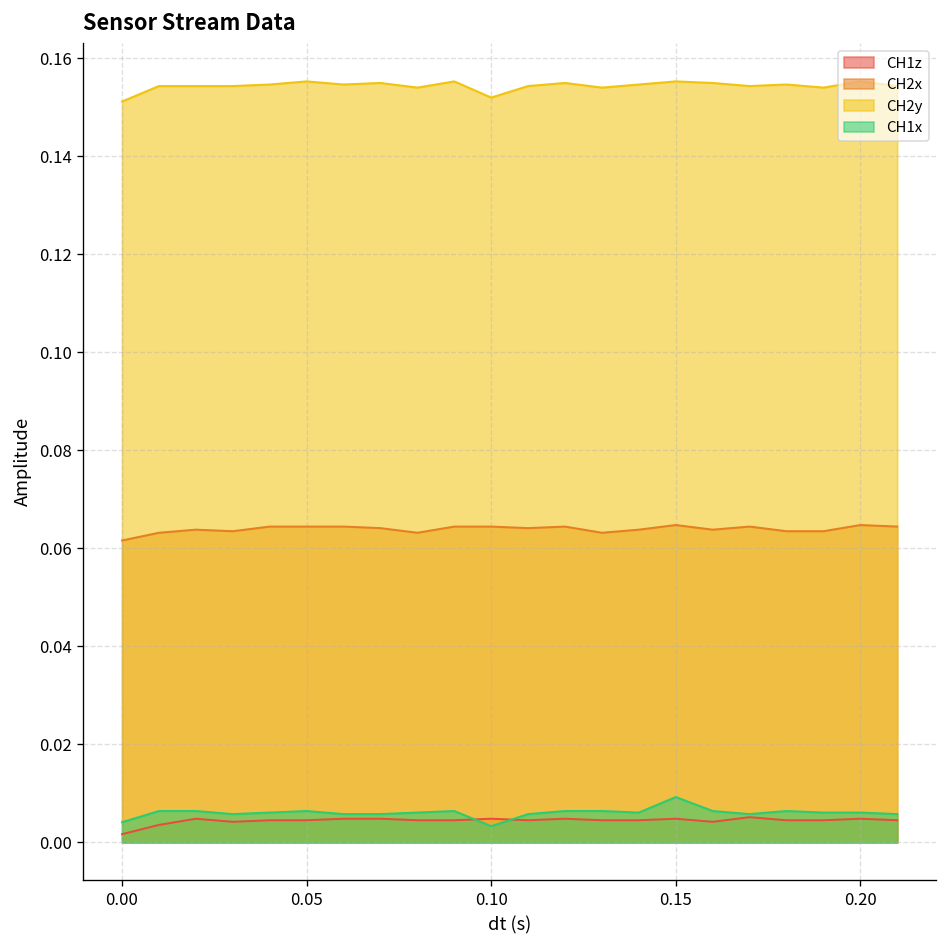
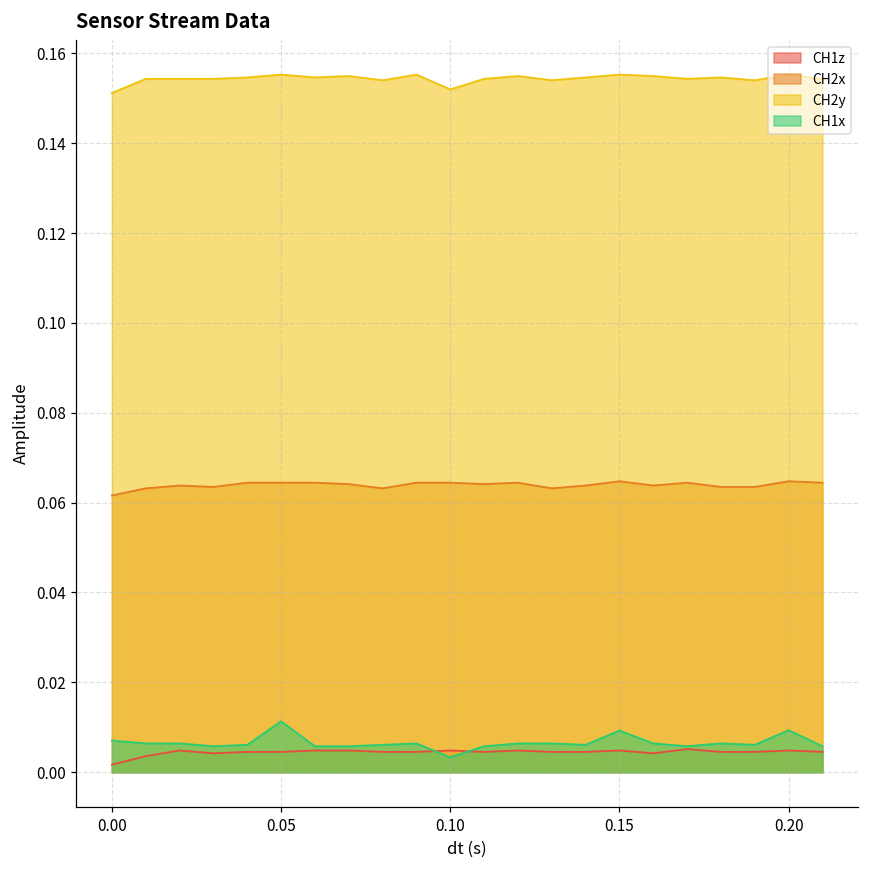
  {
    "CH2y": {
      "0.00": 0.151,
      "0.05": 0.155,
      "0.10": 0.152,
      "0.15": 0.155
    },
    "CH1x": {
-     "0.00": 0.004,
-     "0.05": 0.006,
+     "0.00": 0.007,
+     "0.05": 0.011,
      "0.10": 0.003,
      "0.15": 0.009,
-     "0.20": 0.006
+     "0.20": 0.009
    }
  }
